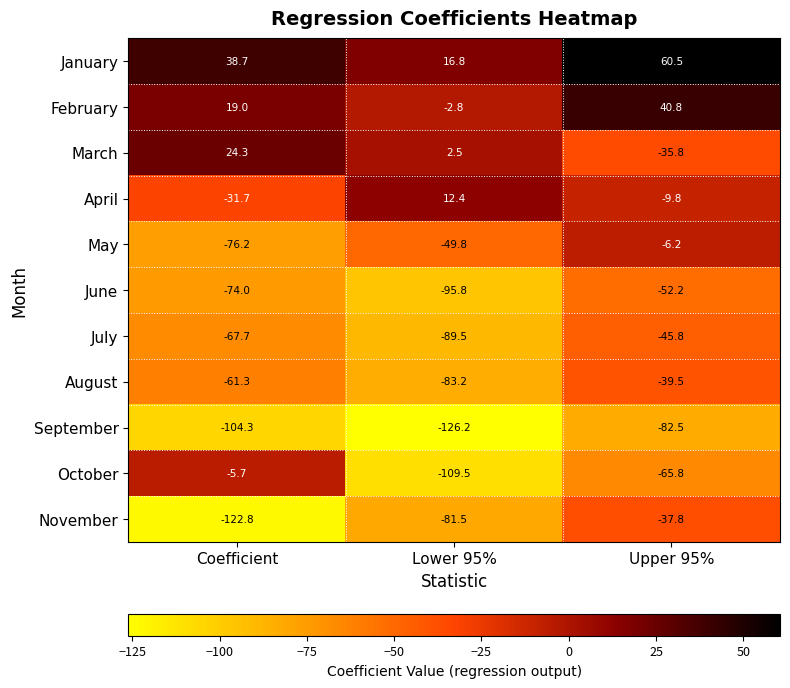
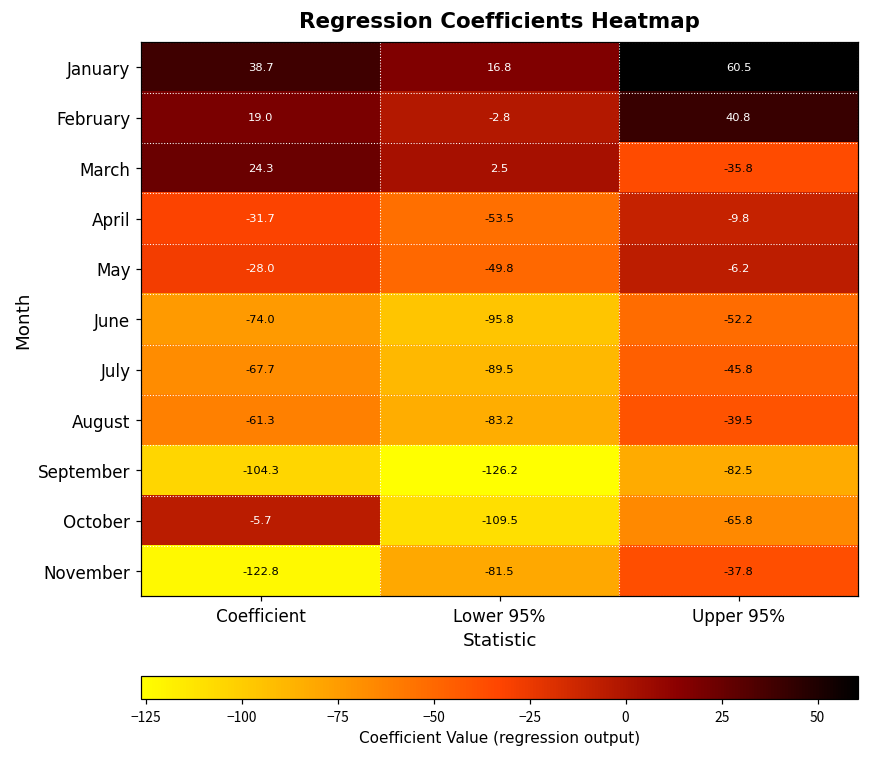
  {
    "January": {
      "Coefficient": 38.7,
      "Lower 95%": 16.8,
      "Upper 95%": 60.5
    },
    "February": {
      "Coefficient": 19.0,
      "Lower 95%": -2.8,
      "Upper 95%": 40.8
    },
    "March": {
      "Coefficient": 24.3,
      "Lower 95%": 2.5,
      "Upper 95%": -35.8
    },
    "April": {
      "Coefficient": -31.7,
-     "Lower 95%": 12.4,
+     "Lower 95%": -53.5,
      "Upper 95%": -9.8
    },
    "May": {
-     "Coefficient": -76.2,
+     "Coefficient": -28.0,
      "Lower 95%": -49.8,
      "Upper 95%": -6.2
    },
    "June": {
      "Coefficient": -74.0,
      "Lower 95%": -95.8,
      "Upper 95%": -52.2
    },
    "July": {
      "Coefficient": -67.7,
      "Lower 95%": -89.5,
      "Upper 95%": -45.8
    },
    "August": {
      "Coefficient": -61.3,
      "Lower 95%": -83.2,
      "Upper 95%": -39.5
    },
    "September": {
      "Coefficient": -104.3,
      "Lower 95%": -126.2,
      "Upper 95%": -82.5
    },
    "October": {
      "Coefficient": -5.7,
      "Lower 95%": -109.5,
      "Upper 95%": -65.8
    },
    "November": {
      "Coefficient": -122.8,
      "Lower 95%": -81.5,
      "Upper 95%": -37.8
    }
  }
